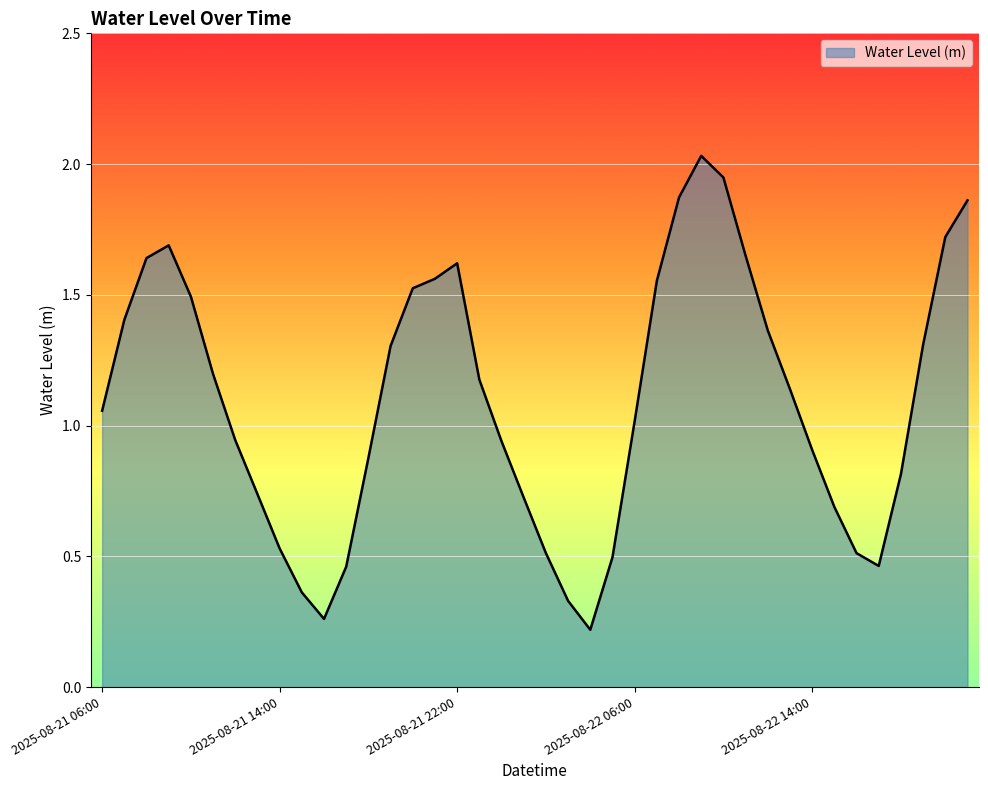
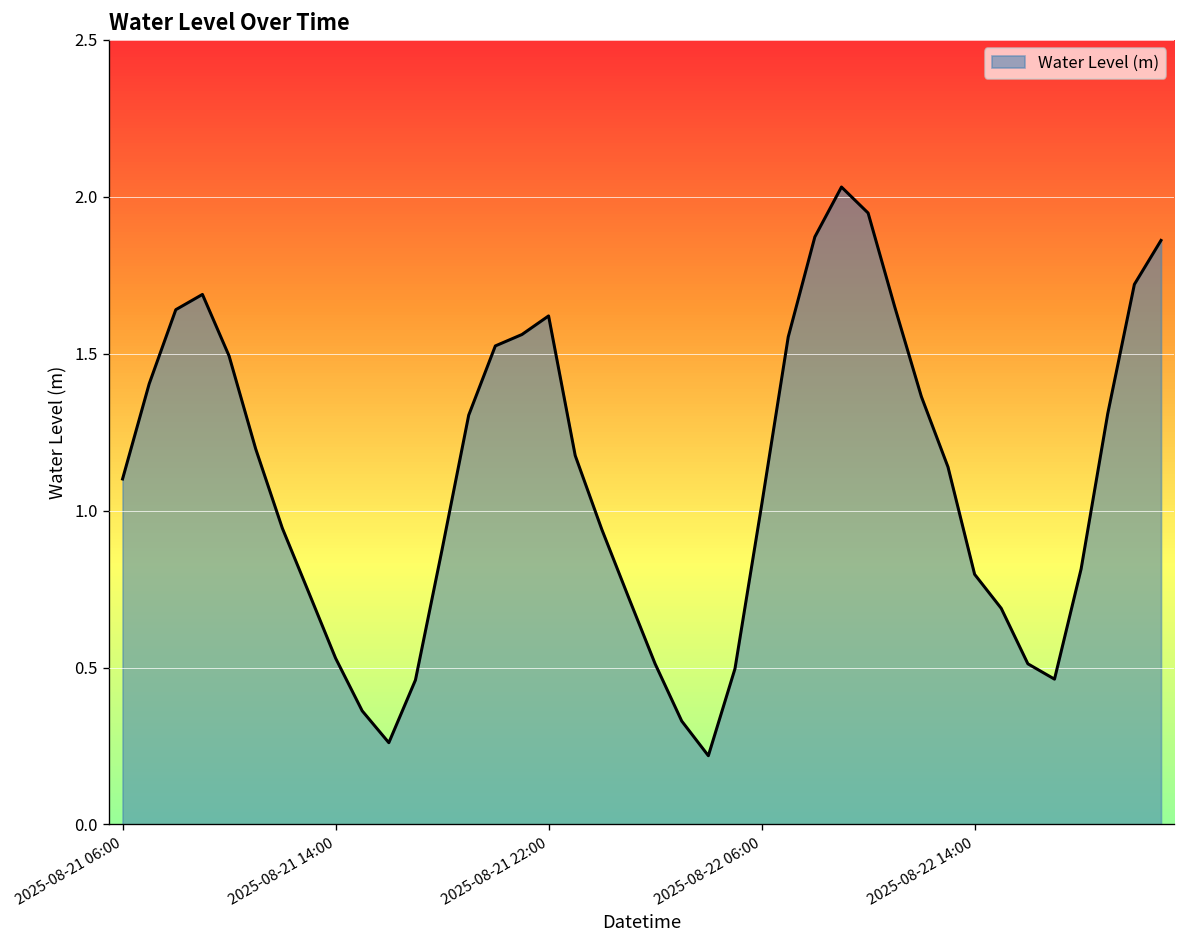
  {
-   "2025-08-21 06:00": 1.06,
+   "2025-08-21 06:00": 1.10,
    "2025-08-21 14:00": 0.53,
    "2025-08-21 22:00": 1.62,
    "2025-08-22 06:00": 1.02,
-   "2025-08-22 14:00": 0.91
+   "2025-08-22 14:00": 0.80
  }
